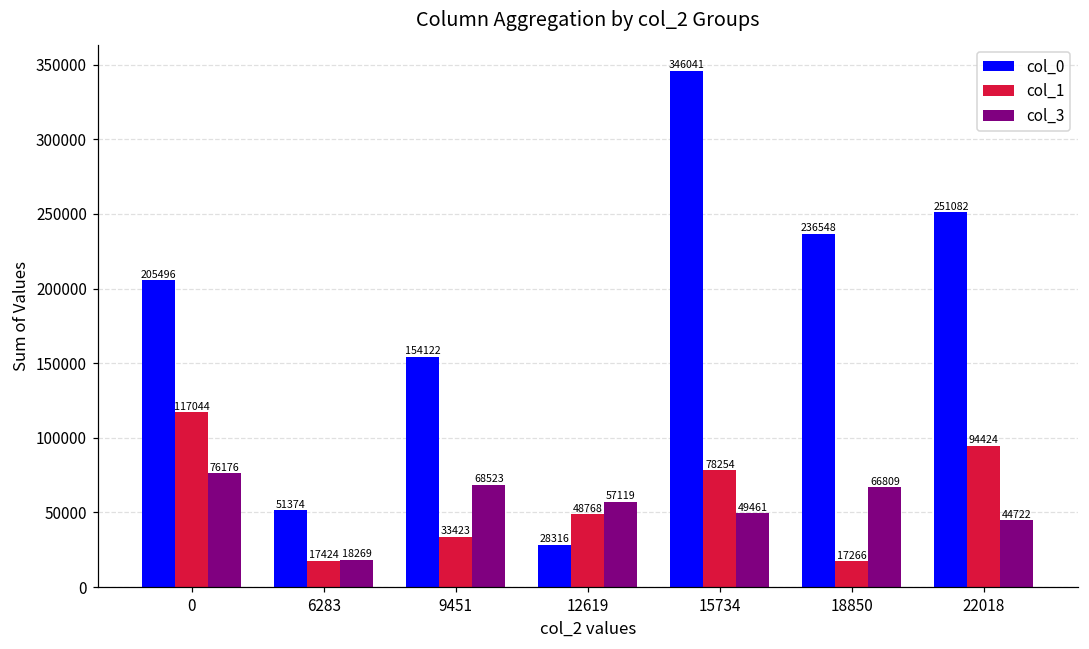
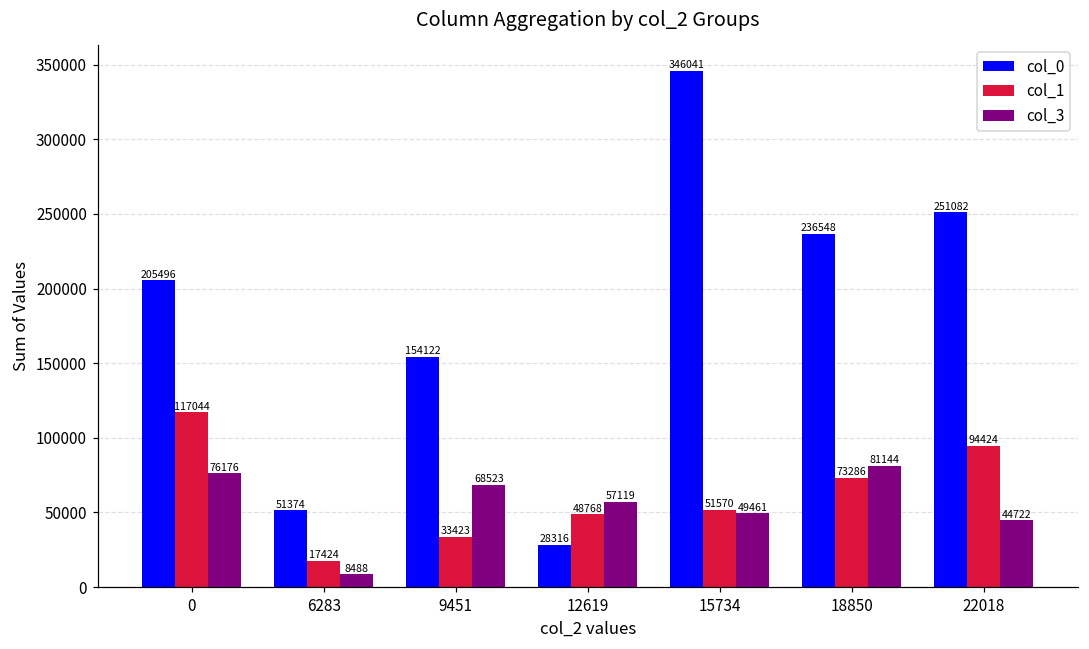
  {
    "col_0": {
      "0": 205496,
      "6283": 51374,
      "9451": 154122,
      "12619": 28316,
      "15734": 346041,
      "18850": 236548,
      "22018": 251082
    },
    "col_1": {
      "0": 117044,
      "6283": 17424,
      "9451": 33423,
      "12619": 48768,
-     "15734": 78254,
-     "18850": 17266,
+     "15734": 51570,
+     "18850": 73286,
      "22018": 94424
    },
    "col_3": {
      "0": 76176,
-     "6283": 18269,
+     "6283": 8488,
      "9451": 68523,
      "12619": 57119,
      "15734": 49461,
-     "18850": 66809,
+     "18850": 81144,
      "22018": 44722
    }
  }
